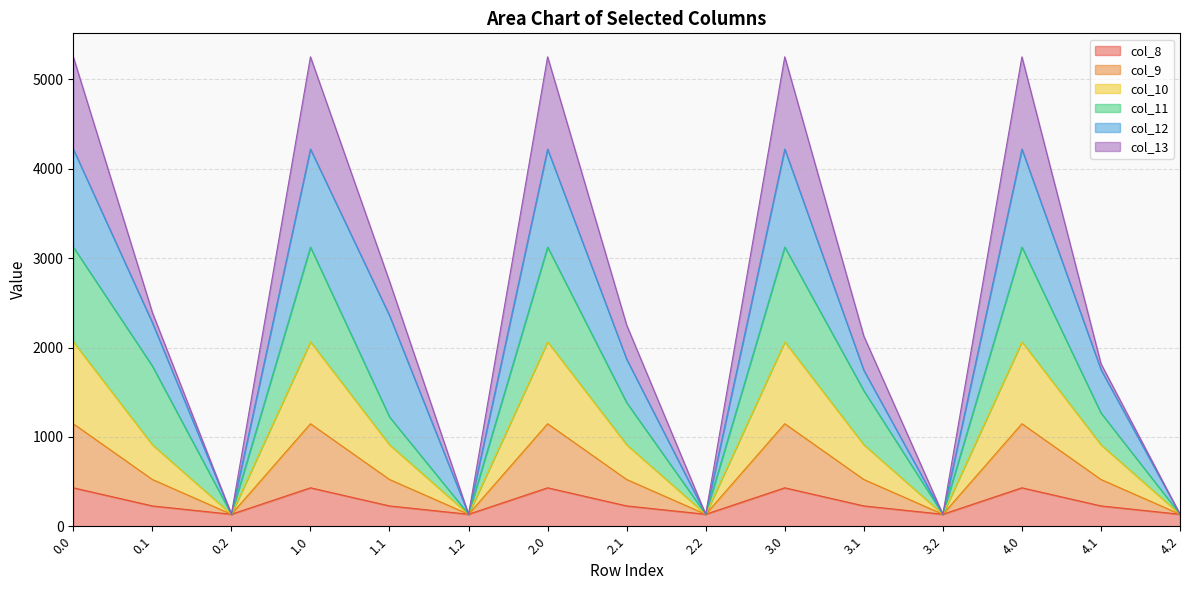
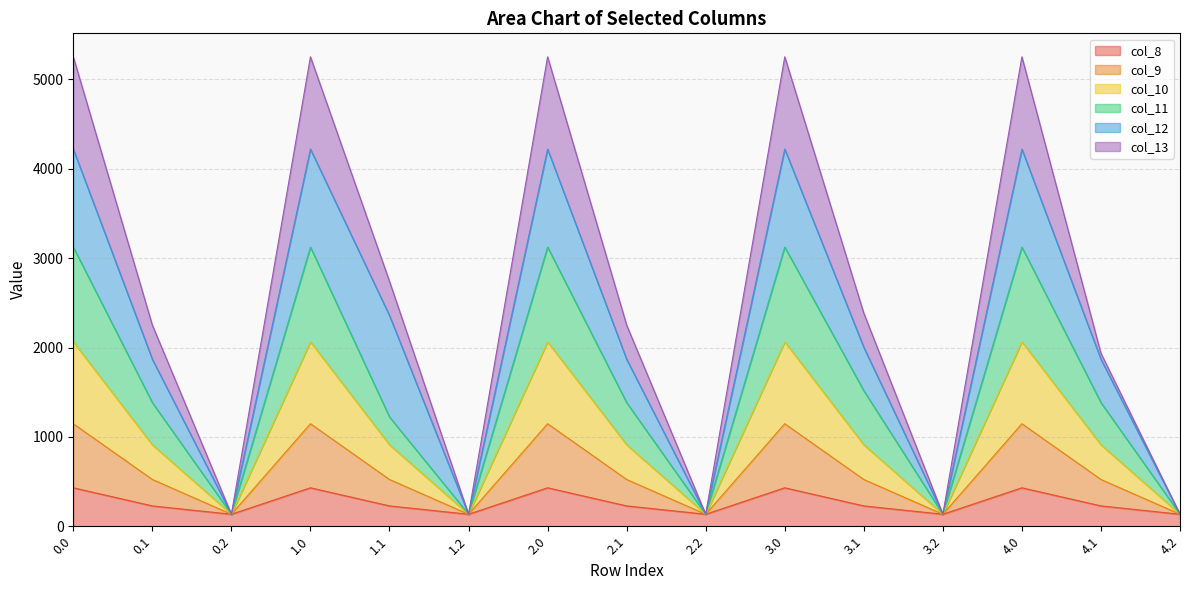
  {
    "col_11": {
      "0.0": 1100,
-     "0.1": 900,
+     "0.1": 500,
      "1.0": 1100,
      "1.1": 300,
      "2.0": 1100,
      "2.1": 500,
      "3.0": 1100,
      "3.1": 600,
      "4.0": 1100,
-     "4.1": 400
+     "4.1": 500
    },
    "col_12": {
      "0.0": 1100,
      "0.1": 500,
      "1.0": 1100,
      "1.1": 1100,
      "2.0": 1100,
      "2.1": 500,
      "3.0": 1100,
-     "3.1": 200,
+     "3.1": 500,
      "4.0": 1100,
      "4.1": 500
    },
    "col_13": {
      "0.0": 1000,
-     "0.1": 100,
+     "0.1": 400,
      "1.0": 1000,
      "1.1": 400,
      "2.0": 1000,
      "2.1": 400,
      "3.0": 1000,
      "3.1": 400,
      "4.0": 1000,
      "4.1": 100
    }
  }
